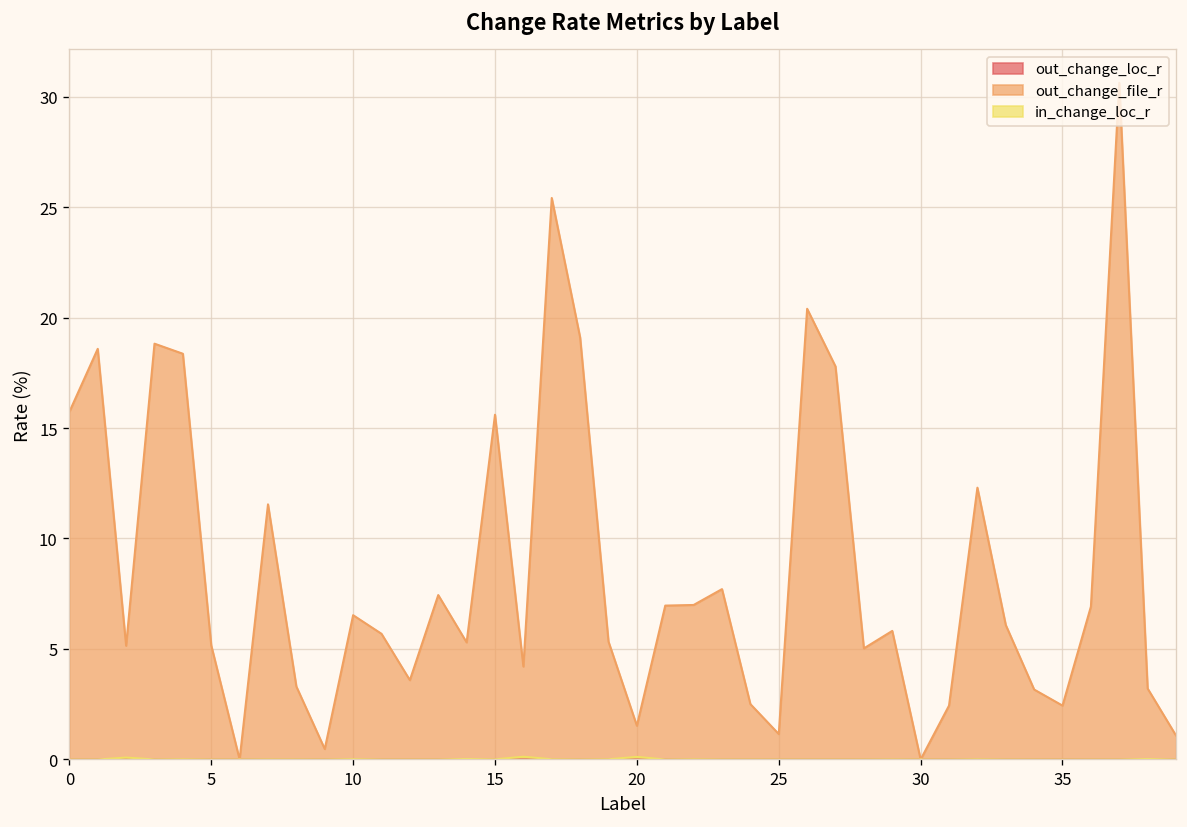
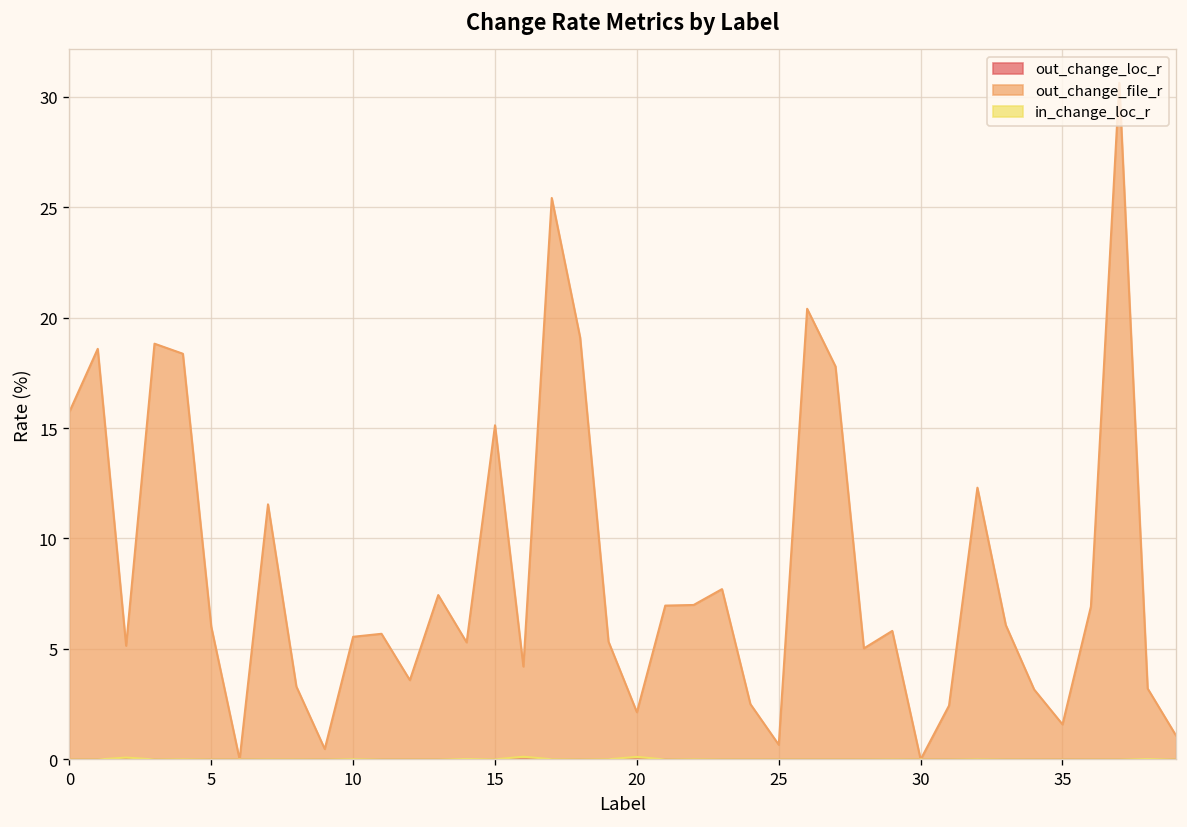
  {
    "out_change_file_r": {
      "0": 15.7,
-     "5": 5.2,
-     "10": 6.5,
-     "15": 15.6,
-     "20": 1.5,
-     "25": 1.2,
-     "35": 2.4
+     "5": 6.0,
+     "10": 5.6,
+     "15": 15.1,
+     "20": 2.1,
+     "25": 0.7,
+     "35": 1.6
    }
  }
